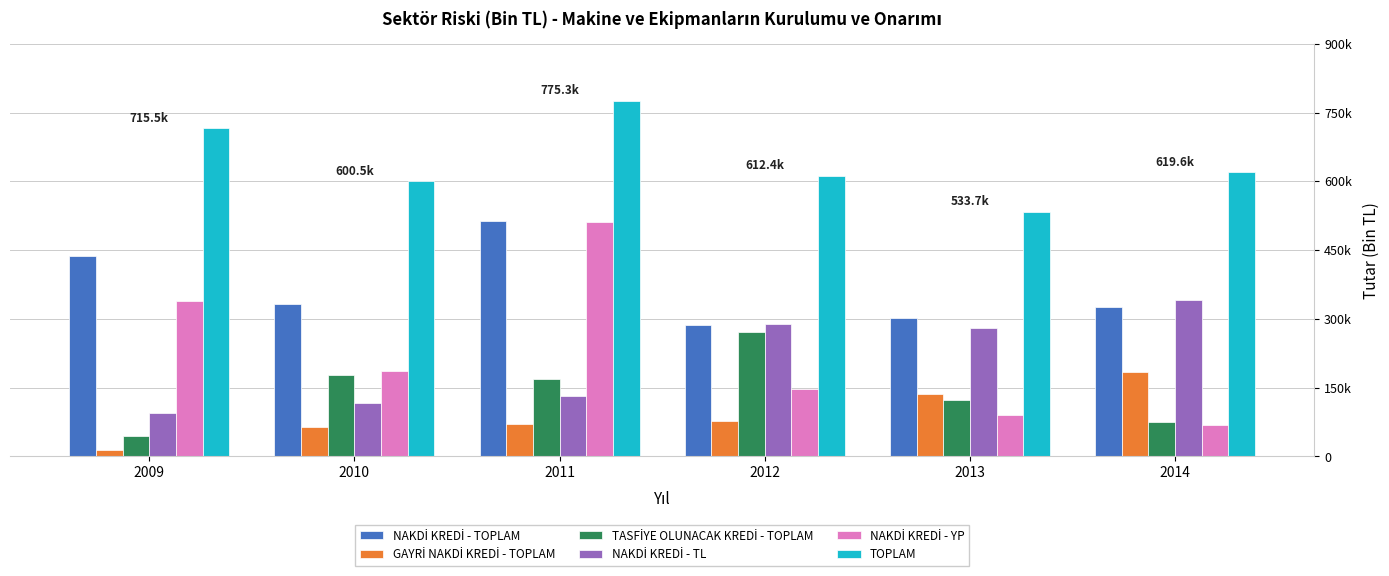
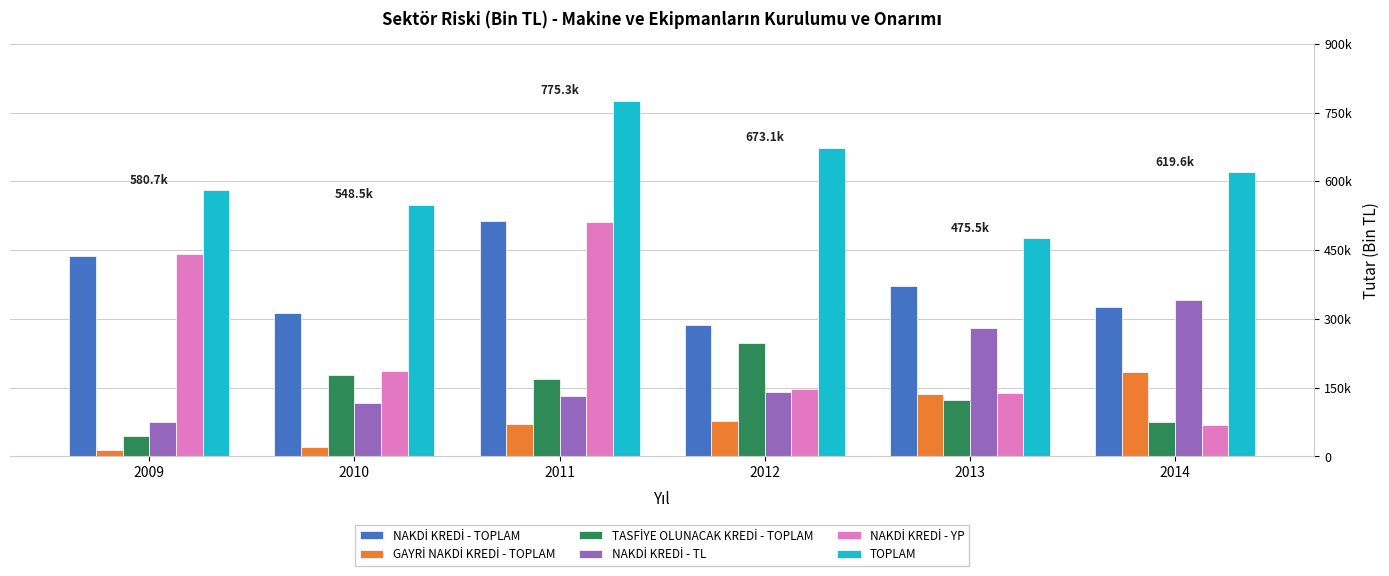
  {
    "NAKDİ KREDİ - TOPLAM": {
      "2009": "440000",
-     "2010": "330000",
+     "2010": "310000",
      "2011": "510000",
      "2012": "290000",
-     "2013": "300000",
+     "2013": "370000",
      "2014": "330000"
    },
    "GAYRİ NAKDİ KREDİ - TOPLAM": {
      "2009": "10000",
-     "2010": "60000",
+     "2010": "20000",
      "2011": "70000",
      "2012": "80000",
      "2013": "140000",
      "2014": "180000"
    },
    "TASFİYE OLUNACAK KREDİ - TOPLAM": {
      "2009": "40000",
      "2010": "180000",
      "2011": "170000",
-     "2012": "270000",
+     "2012": "250000",
      "2013": "120000",
      "2014": "80000"
    },
    "NAKDİ KREDİ - TL": {
-     "2009": "90000",
+     "2009": "80000",
      "2010": "120000",
      "2011": "130000",
-     "2012": "290000",
+     "2012": "140000",
      "2013": "280000",
      "2014": "340000"
    },
    "NAKDİ KREDİ - YP": {
-     "2009": "340000",
+     "2009": "440000",
      "2010": "190000",
      "2011": "510000",
      "2012": "150000",
-     "2013": "90000",
+     "2013": "140000",
      "2014": "70000"
    },
    "TOPLAM": {
-     "2009": "715.5k",
-     "2010": "600.5k",
-     "2012": "612.4k",
-     "2013": "533.7k"
+     "2009": "580.7k",
+     "2010": "548.5k",
+     "2012": "673.1k",
+     "2013": "475.5k"
    }
  }
